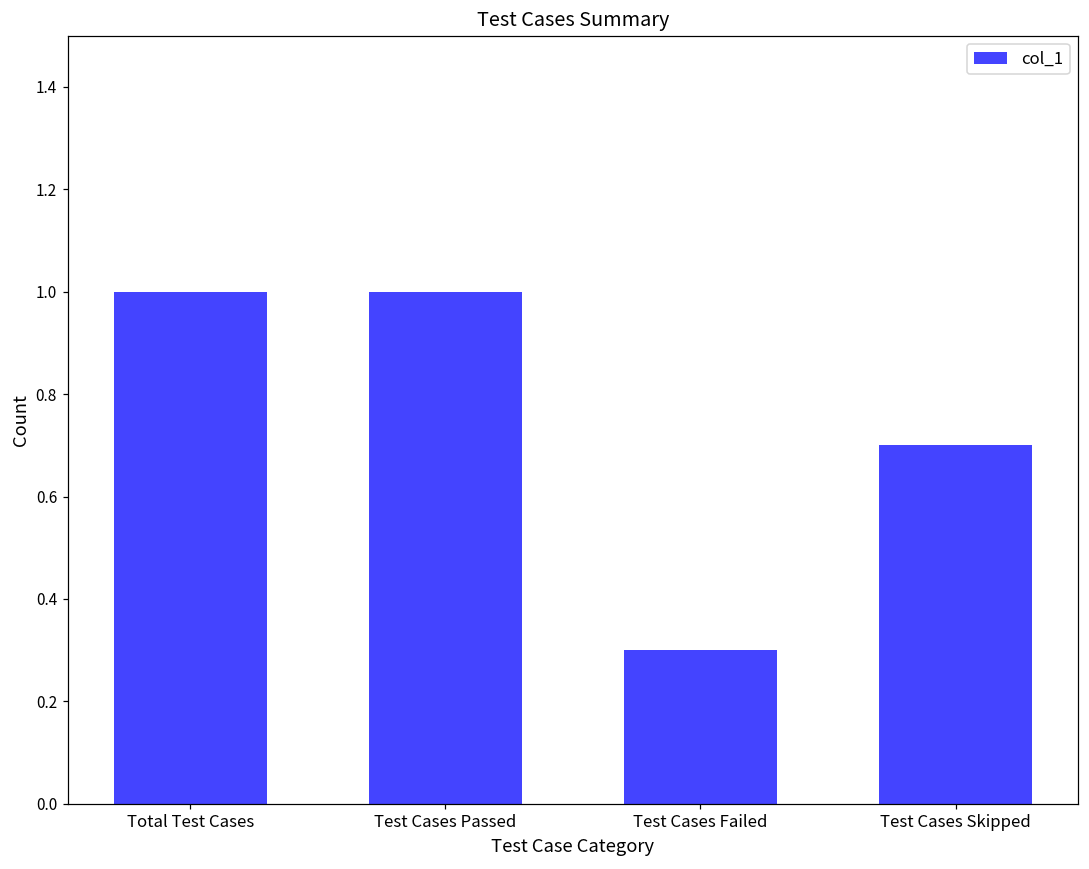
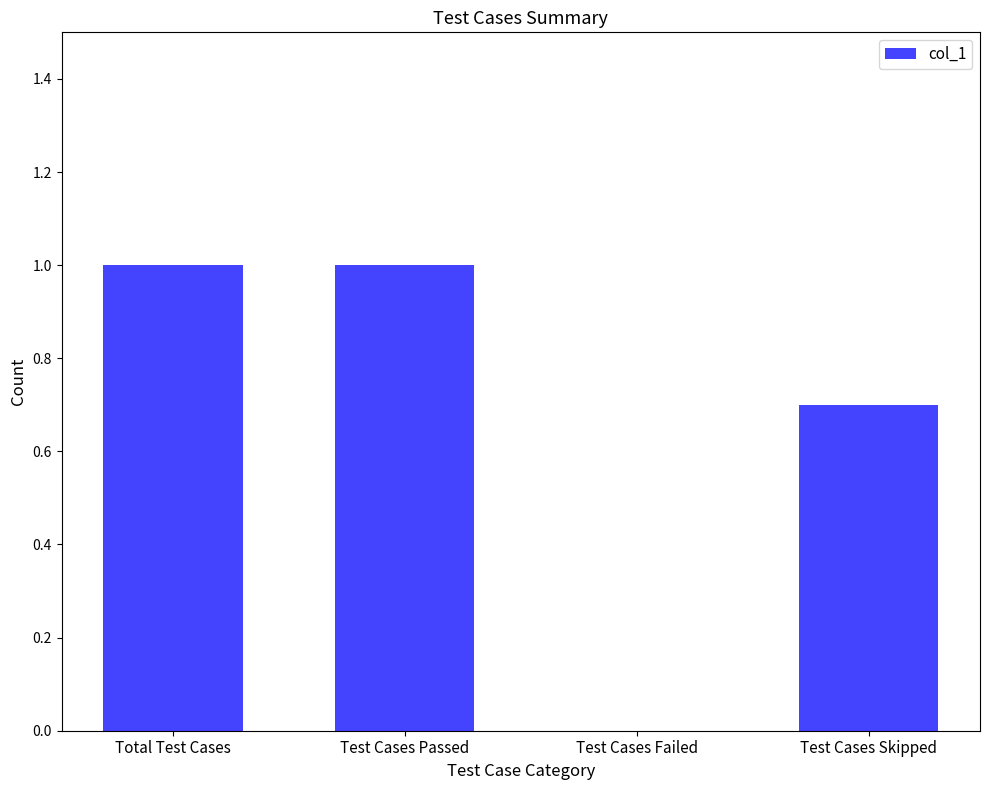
  {
    "Total Test Cases": 1.0,
    "Test Cases Passed": 1.0,
-   "Test Cases Failed": 0.3,
+   "Test Cases Failed": 0.0,
    "Test Cases Skipped": 0.7
  }
